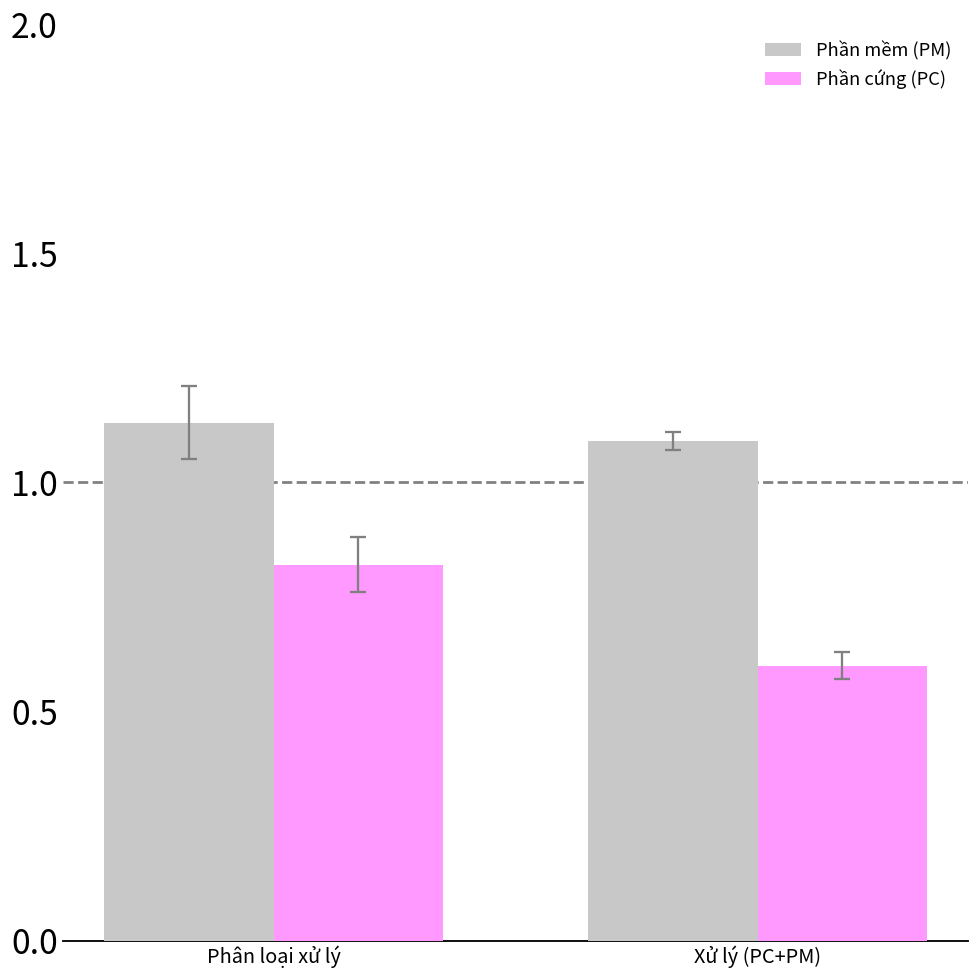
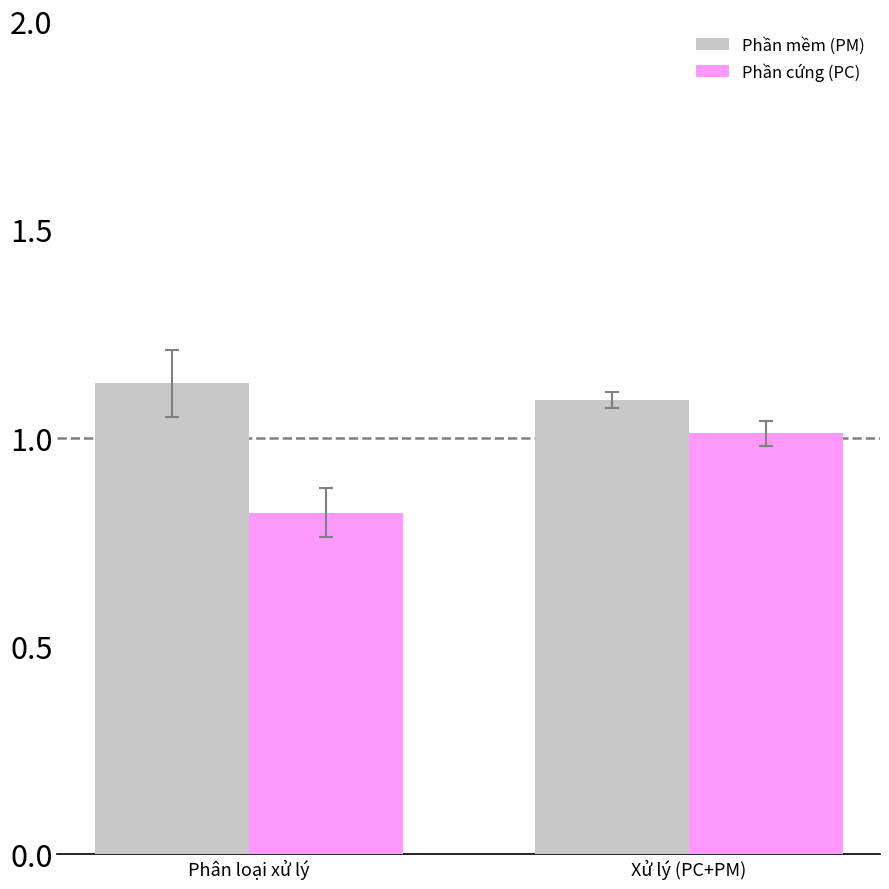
  {
    "Phần mềm (PM)": {
      "Phân loại xử lý": 1.13,
      "Xử lý (PC+PM)": 1.09
    },
    "Phần cứng (PC)": {
      "Phân loại xử lý": 0.82,
-     "Xử lý (PC+PM)": 0.60
+     "Xử lý (PC+PM)": 1.01
    }
  }
